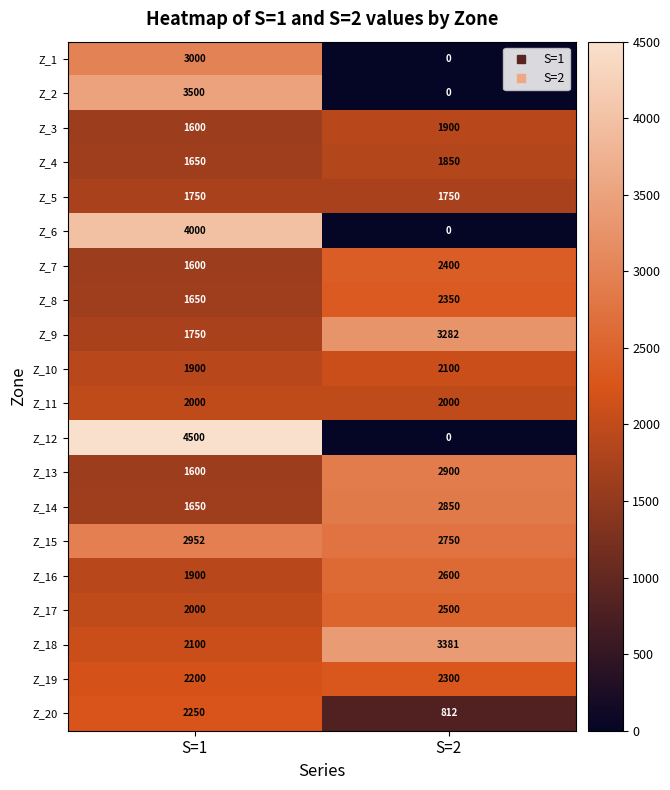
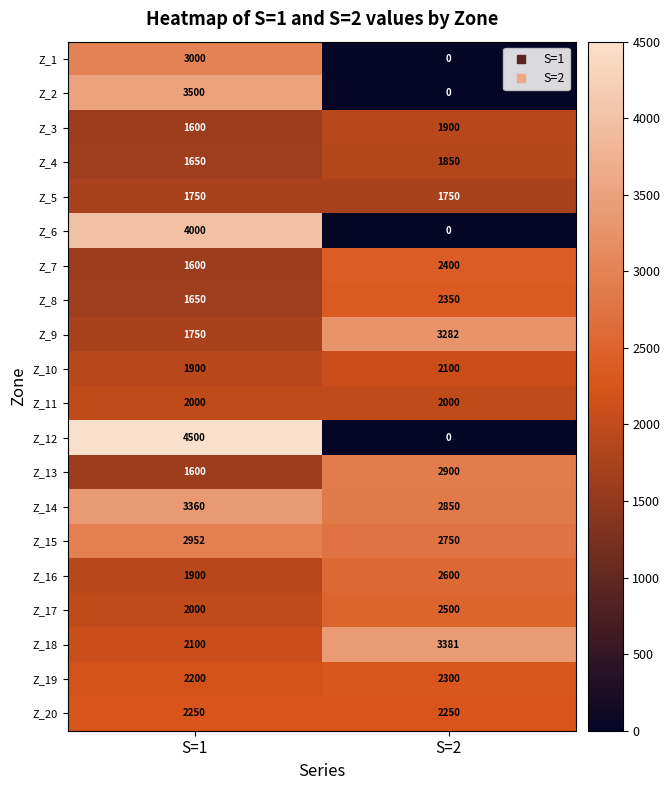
  {
    "Z_1": {
      "S=1": 3000,
      "S=2": 0
    },
    "Z_2": {
      "S=1": 3500,
      "S=2": 0
    },
    "Z_3": {
      "S=1": 1600,
      "S=2": 1900
    },
    "Z_4": {
      "S=1": 1650,
      "S=2": 1850
    },
    "Z_5": {
      "S=1": 1750,
      "S=2": 1750
    },
    "Z_6": {
      "S=1": 4000,
      "S=2": 0
    },
    "Z_7": {
      "S=1": 1600,
      "S=2": 2400
    },
    "Z_8": {
      "S=1": 1650,
      "S=2": 2350
    },
    "Z_9": {
      "S=1": 1750,
      "S=2": 3282
    },
    "Z_10": {
      "S=1": 1900,
      "S=2": 2100
    },
    "Z_11": {
      "S=1": 2000,
      "S=2": 2000
    },
    "Z_12": {
      "S=1": 4500,
      "S=2": 0
    },
    "Z_13": {
      "S=1": 1600,
      "S=2": 2900
    },
    "Z_14": {
-     "S=1": 1650,
+     "S=1": 3360,
      "S=2": 2850
    },
    "Z_15": {
      "S=1": 2952,
      "S=2": 2750
    },
    "Z_16": {
      "S=1": 1900,
      "S=2": 2600
    },
    "Z_17": {
      "S=1": 2000,
      "S=2": 2500
    },
    "Z_18": {
      "S=1": 2100,
      "S=2": 3381
    },
    "Z_19": {
      "S=1": 2200,
      "S=2": 2300
    },
    "Z_20": {
      "S=1": 2250,
-     "S=2": 812
+     "S=2": 2250
    }
  }
